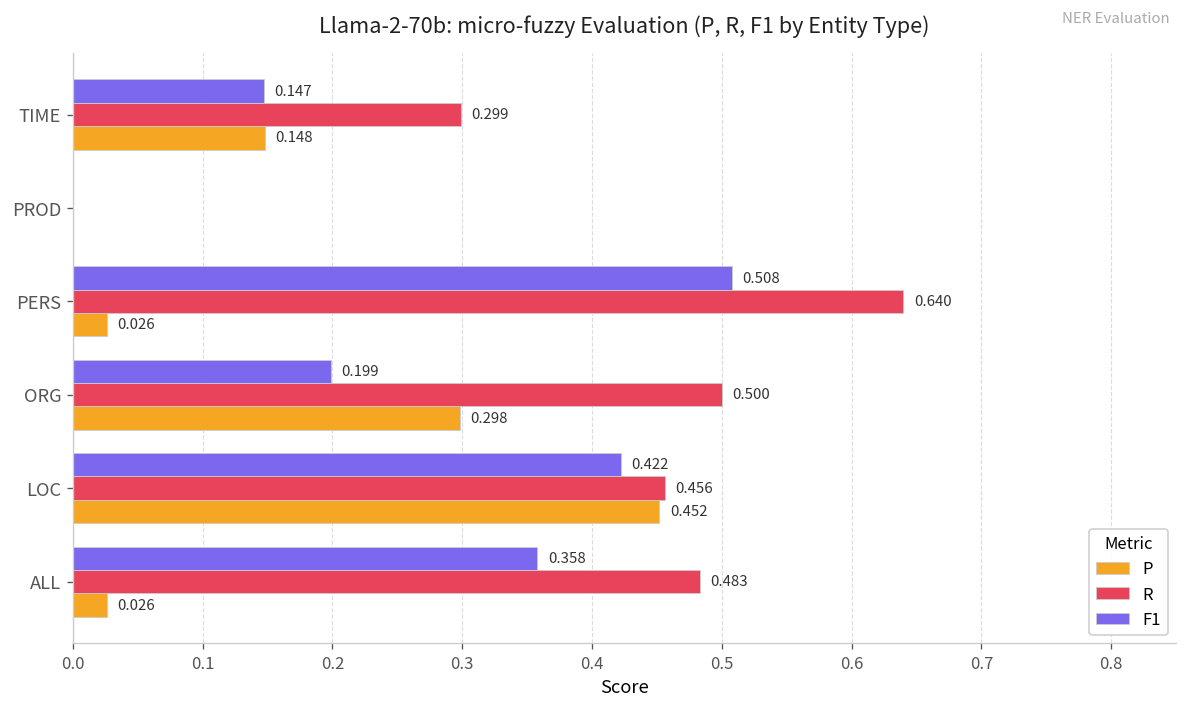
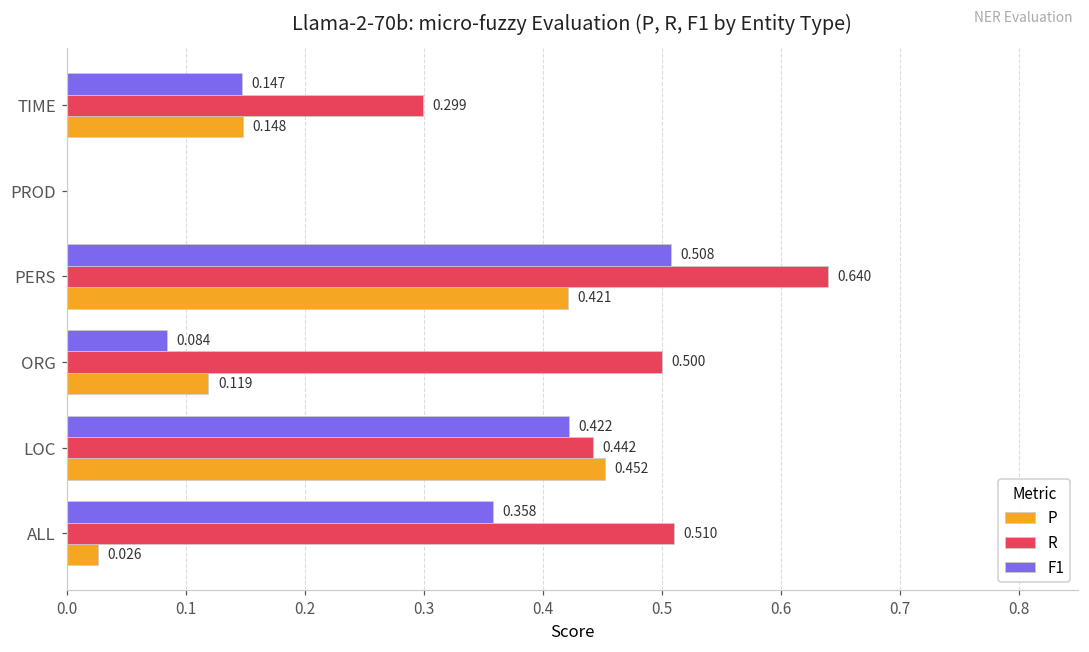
  {
    "P": {
      "TIME": 0.148,
-     "PERS": 0.026,
-     "ORG": 0.298,
+     "PERS": 0.421,
+     "ORG": 0.119,
      "LOC": 0.452,
      "ALL": 0.026
    },
    "R": {
      "TIME": 0.299,
      "PERS": 0.640,
      "ORG": 0.500,
-     "LOC": 0.456,
-     "ALL": 0.483
+     "LOC": 0.442,
+     "ALL": 0.510
    },
    "F1": {
      "TIME": 0.147,
      "PERS": 0.508,
-     "ORG": 0.199,
+     "ORG": 0.084,
      "LOC": 0.422,
      "ALL": 0.358
    }
  }
